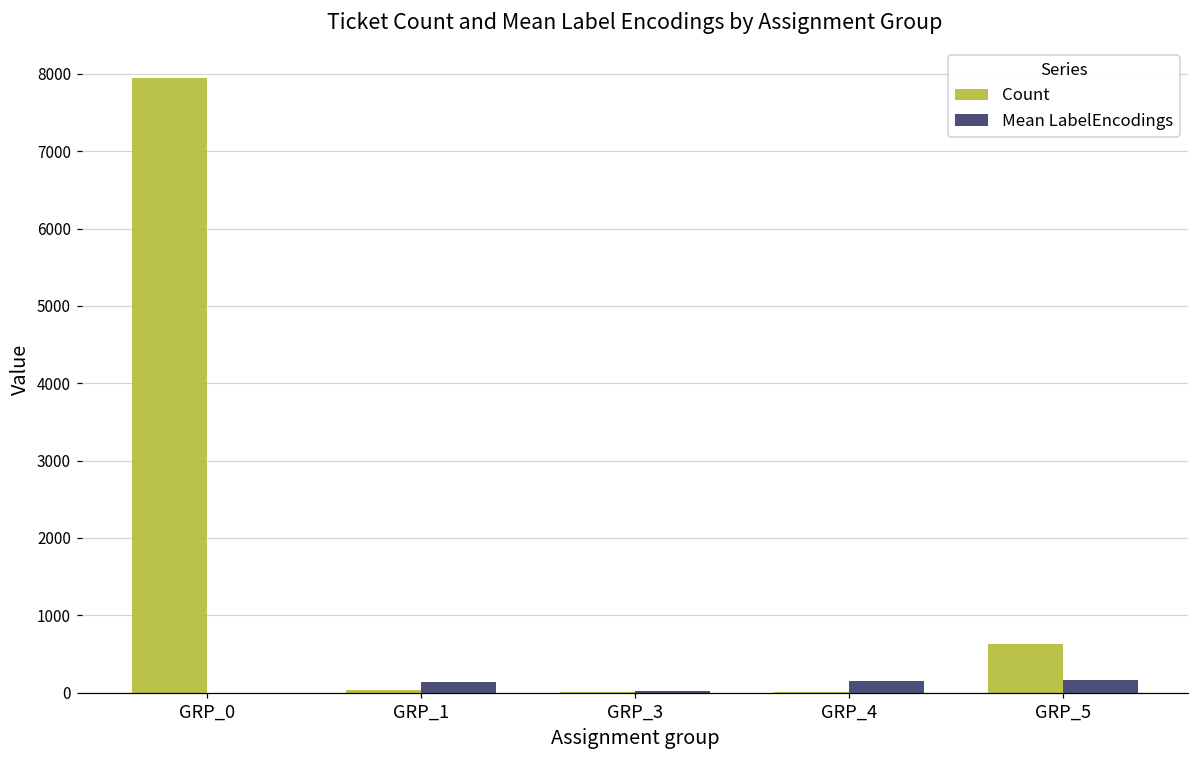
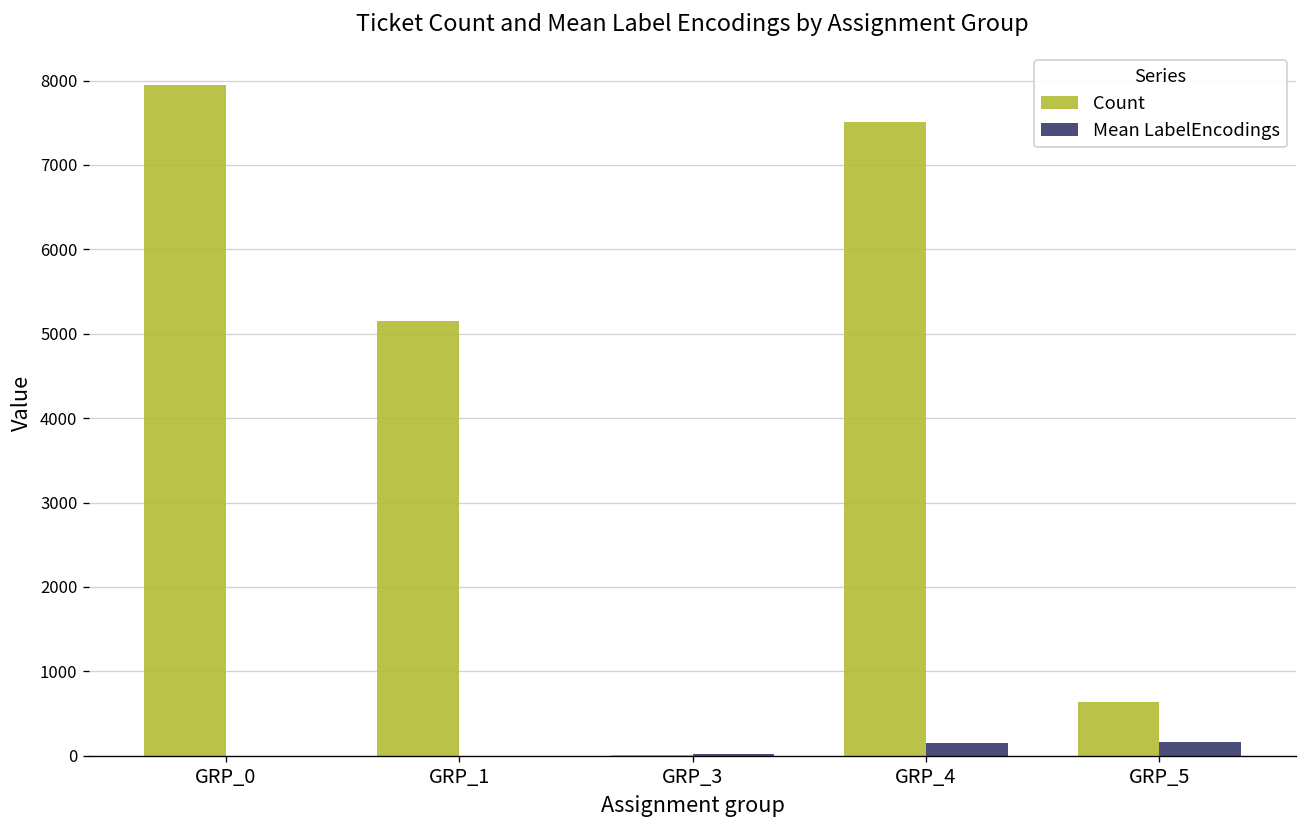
  {
    "Count": {
      "GRP_0": 8000,
-     "GRP_1": 0,
-     "GRP_4": 0,
+     "GRP_1": 5100,
+     "GRP_4": 7500,
      "GRP_5": 600
    },
    "Mean LabelEncodings": {
-     "GRP_1": 100,
+     "GRP_1": 0,
      "GRP_4": 200,
      "GRP_5": 200
    }
  }
